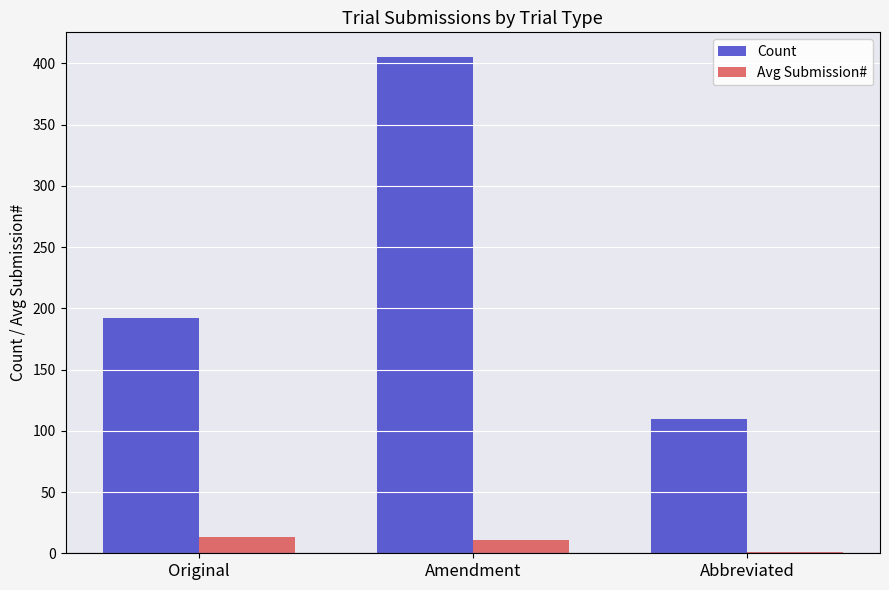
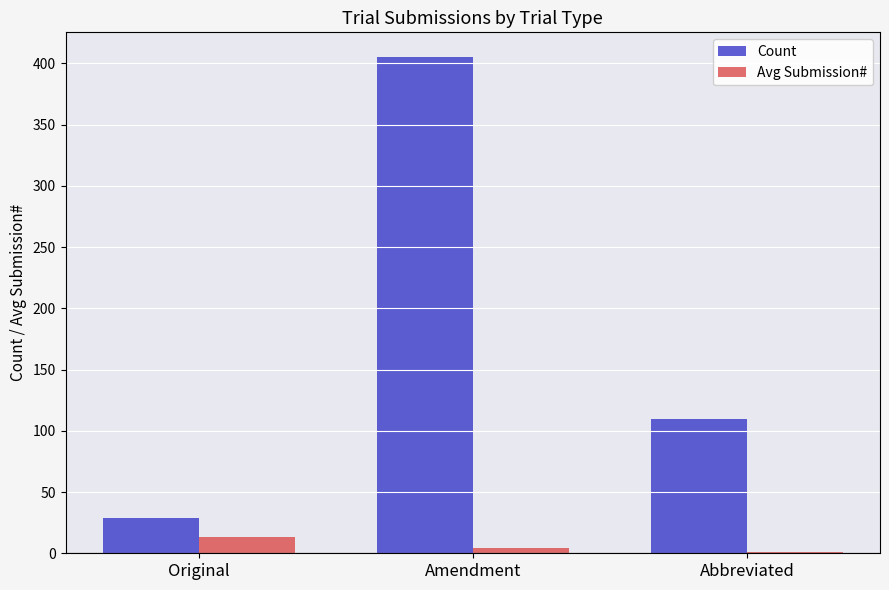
  {
    "Count": {
-     "Original": 192,
+     "Original": 29,
      "Amendment": 405,
      "Abbreviated": 110
    },
    "Avg Submission#": {
      "Original": 13,
-     "Amendment": 11
+     "Amendment": 4
    }
  }
